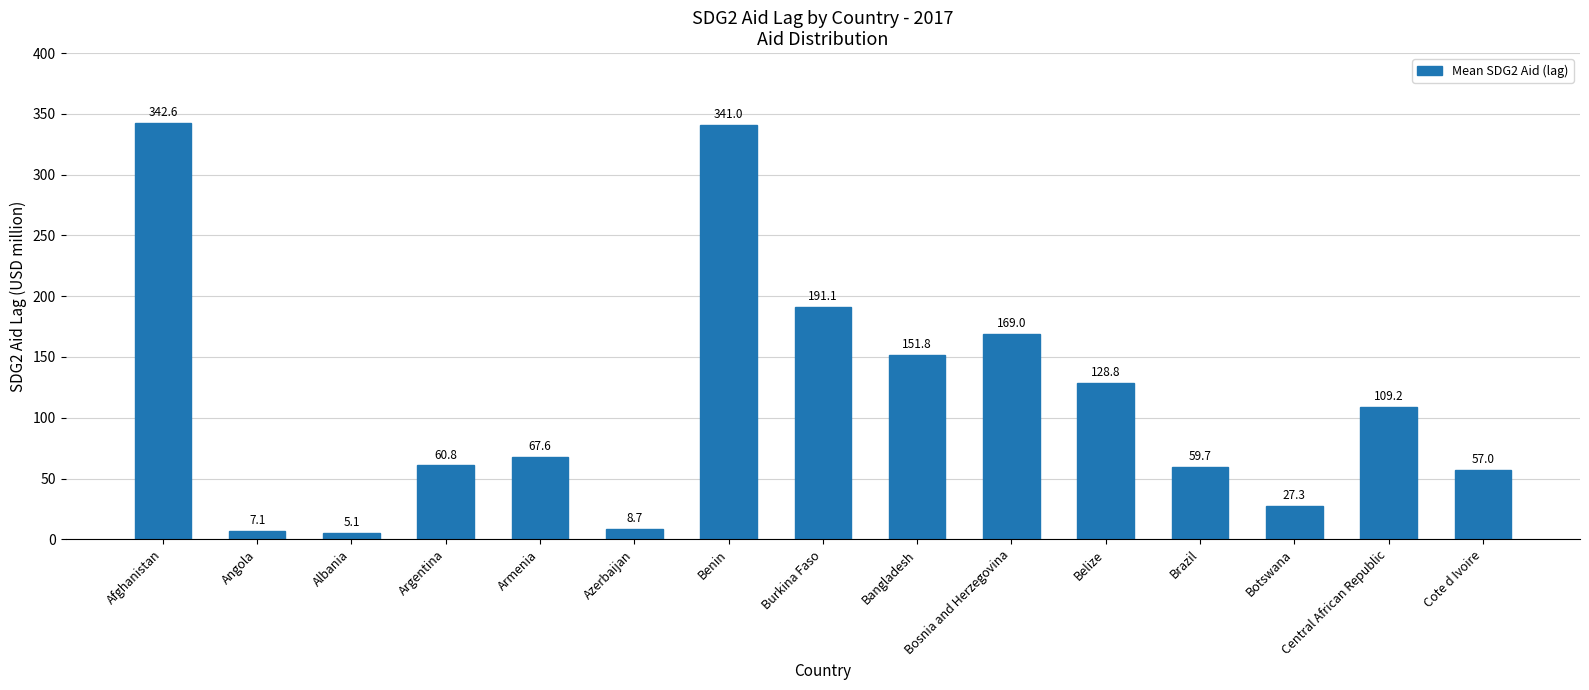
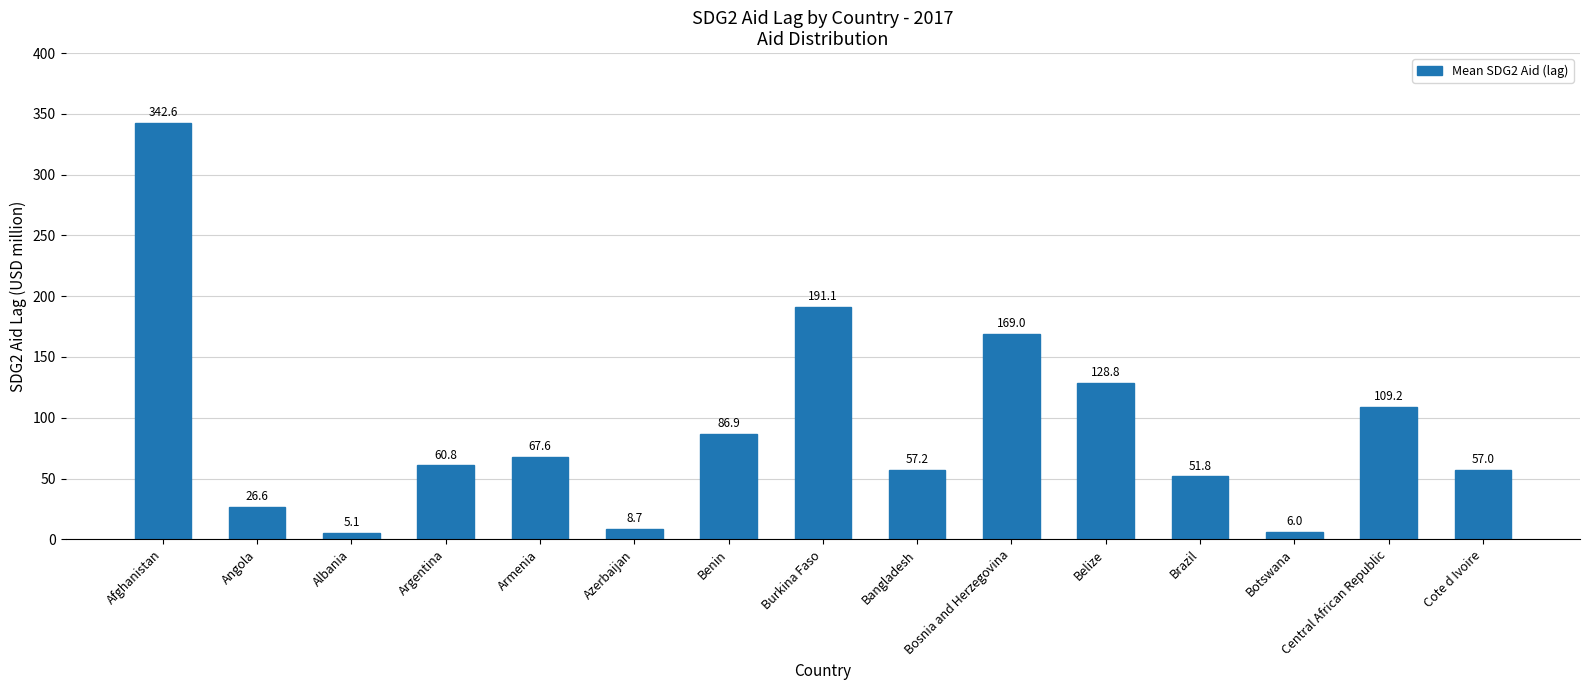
  {
    "Afghanistan": 342.6,
-   "Angola": 7.1,
+   "Angola": 26.6,
    "Albania": 5.1,
    "Argentina": 60.8,
    "Armenia": 67.6,
    "Azerbaijan": 8.7,
-   "Benin": 341.0,
+   "Benin": 86.9,
    "Burkina Faso": 191.1,
-   "Bangladesh": 151.8,
+   "Bangladesh": 57.2,
    "Bosnia and Herzegovina": 169.0,
    "Belize": 128.8,
-   "Brazil": 59.7,
-   "Botswana": 27.3,
+   "Brazil": 51.8,
+   "Botswana": 6.0,
    "Central African Republic": 109.2,
    "Cote d Ivoire": 57.0
  }
